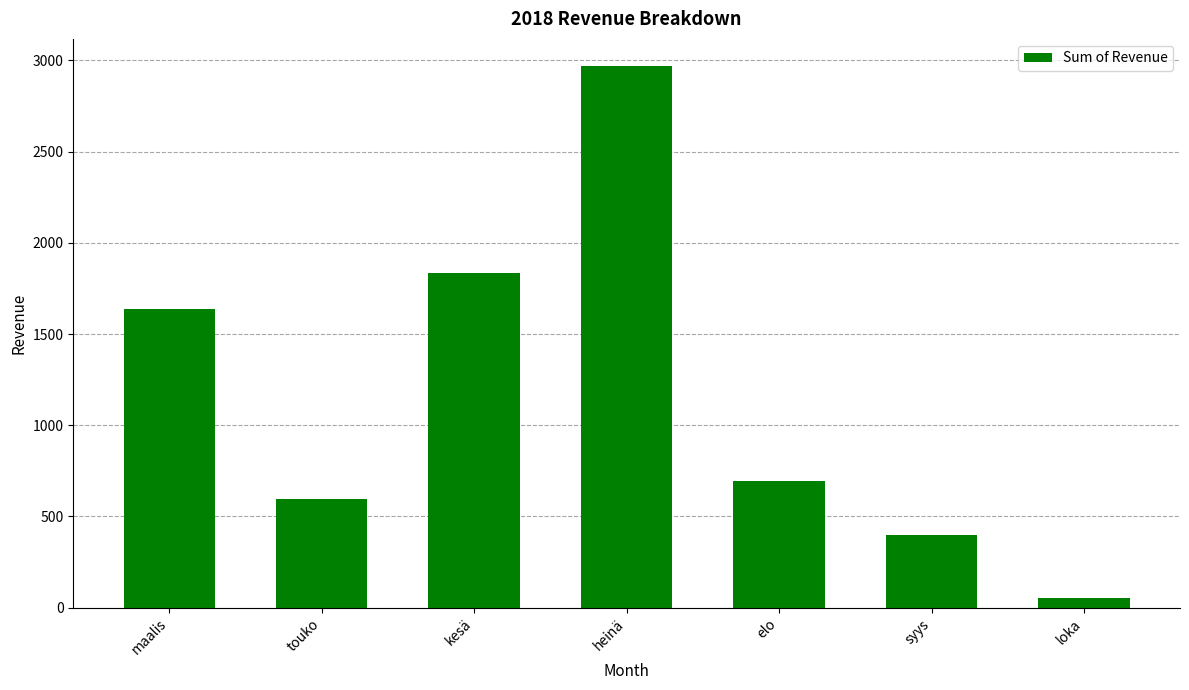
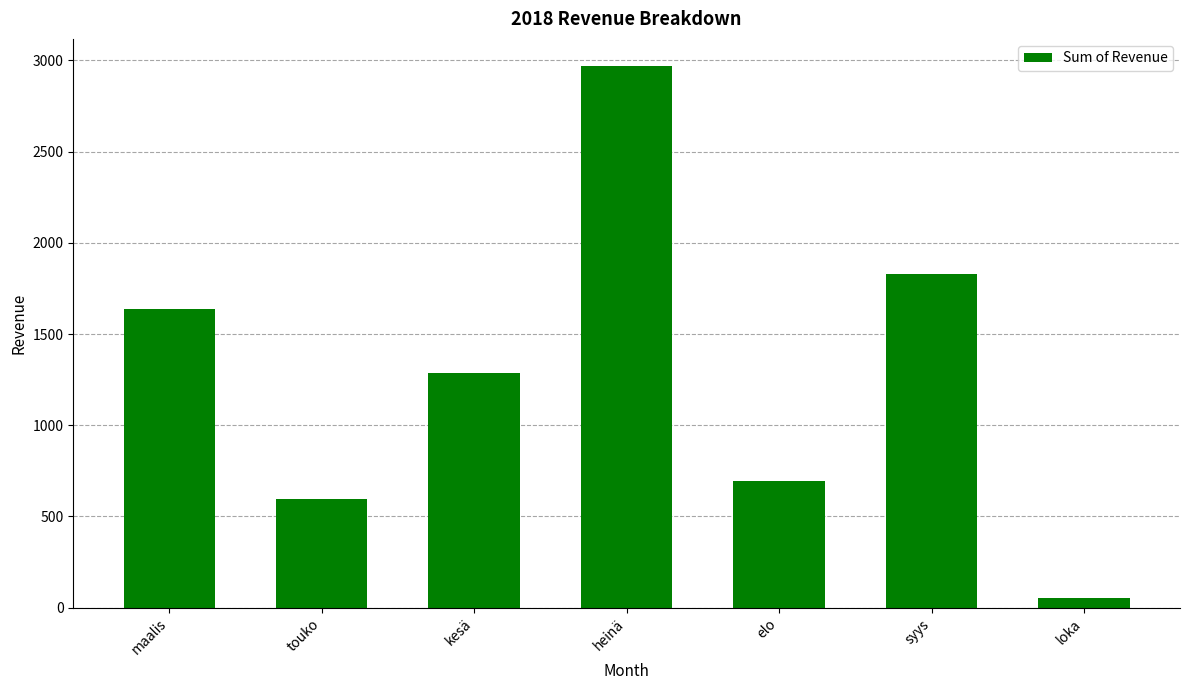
  {
    "maalis": 1640,
    "touko": 590,
-   "kesä": 1830,
+   "kesä": 1290,
    "heinä": 2970,
    "elo": 690,
-   "syys": 400,
+   "syys": 1830,
    "loka": 50
  }
